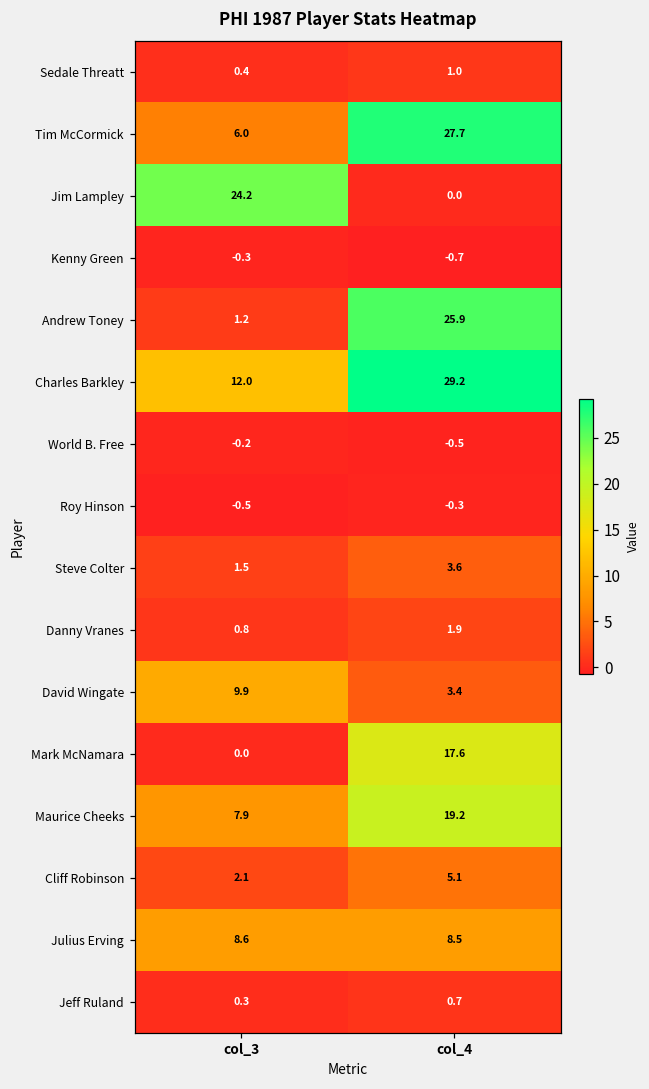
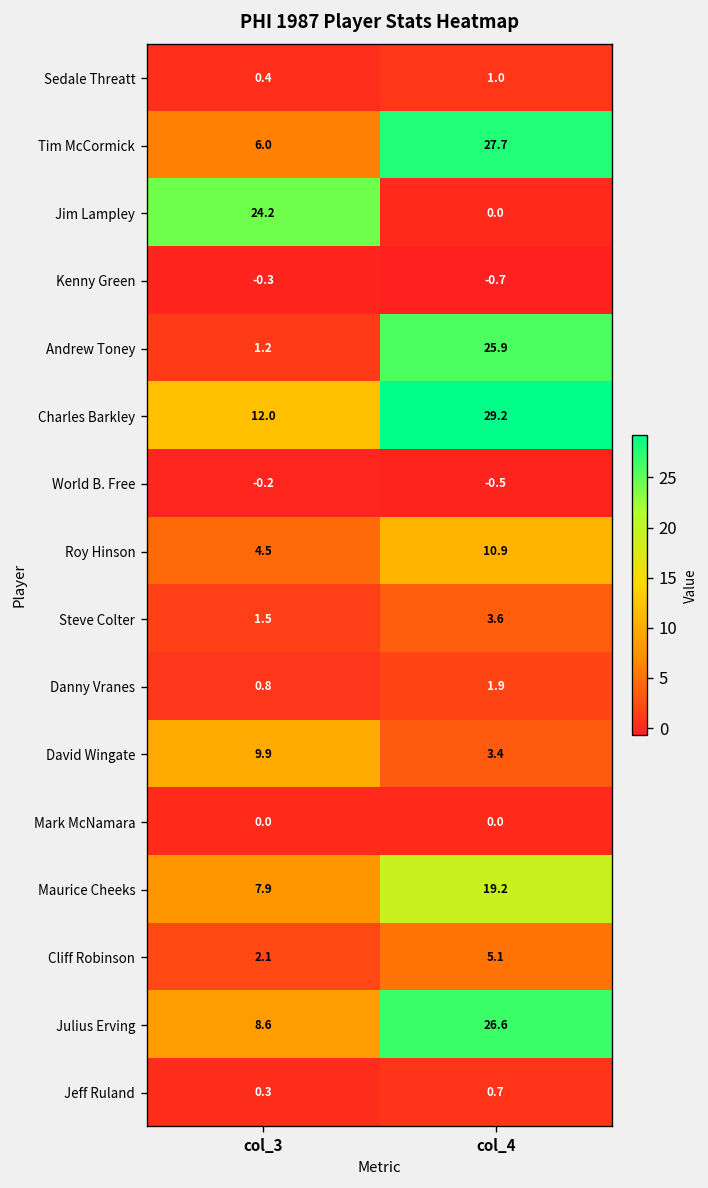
  {
    "Sedale Threatt": {
      "col_3": 0.4,
      "col_4": 1.0
    },
    "Tim McCormick": {
      "col_3": 6.0,
      "col_4": 27.7
    },
    "Jim Lampley": {
      "col_3": 24.2,
      "col_4": 0.0
    },
    "Kenny Green": {
      "col_3": -0.3,
      "col_4": -0.7
    },
    "Andrew Toney": {
      "col_3": 1.2,
      "col_4": 25.9
    },
    "Charles Barkley": {
      "col_3": 12.0,
      "col_4": 29.2
    },
    "World B. Free": {
      "col_3": -0.2,
      "col_4": -0.5
    },
    "Roy Hinson": {
-     "col_3": -0.5,
-     "col_4": -0.3
+     "col_3": 4.5,
+     "col_4": 10.9
    },
    "Steve Colter": {
      "col_3": 1.5,
      "col_4": 3.6
    },
    "Danny Vranes": {
      "col_3": 0.8,
      "col_4": 1.9
    },
    "David Wingate": {
      "col_3": 9.9,
      "col_4": 3.4
    },
    "Mark McNamara": {
      "col_3": 0.0,
-     "col_4": 17.6
+     "col_4": 0.0
    },
    "Maurice Cheeks": {
      "col_3": 7.9,
      "col_4": 19.2
    },
    "Cliff Robinson": {
      "col_3": 2.1,
      "col_4": 5.1
    },
    "Julius Erving": {
      "col_3": 8.6,
-     "col_4": 8.5
+     "col_4": 26.6
    },
    "Jeff Ruland": {
      "col_3": 0.3,
      "col_4": 0.7
    }
  }
